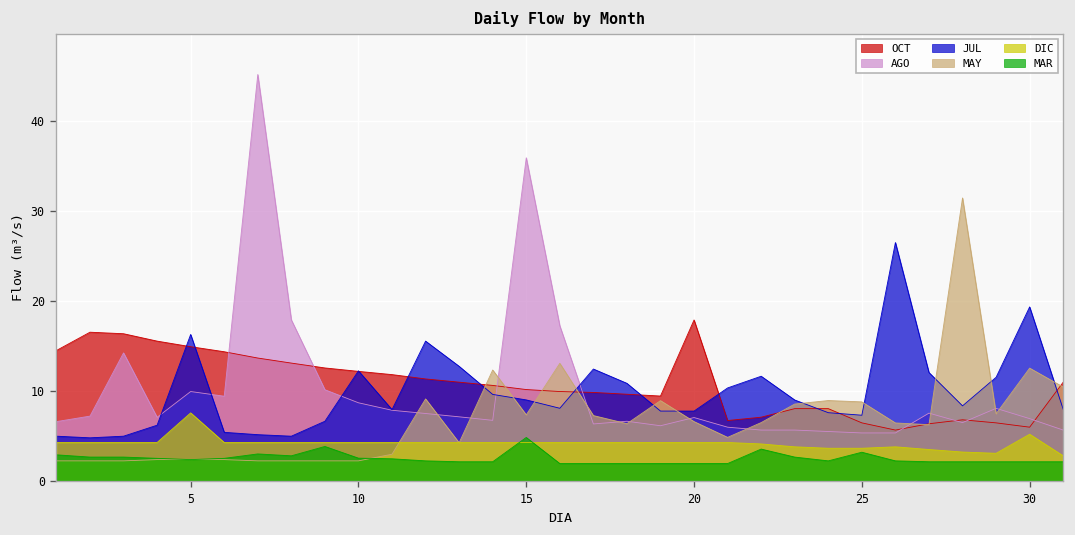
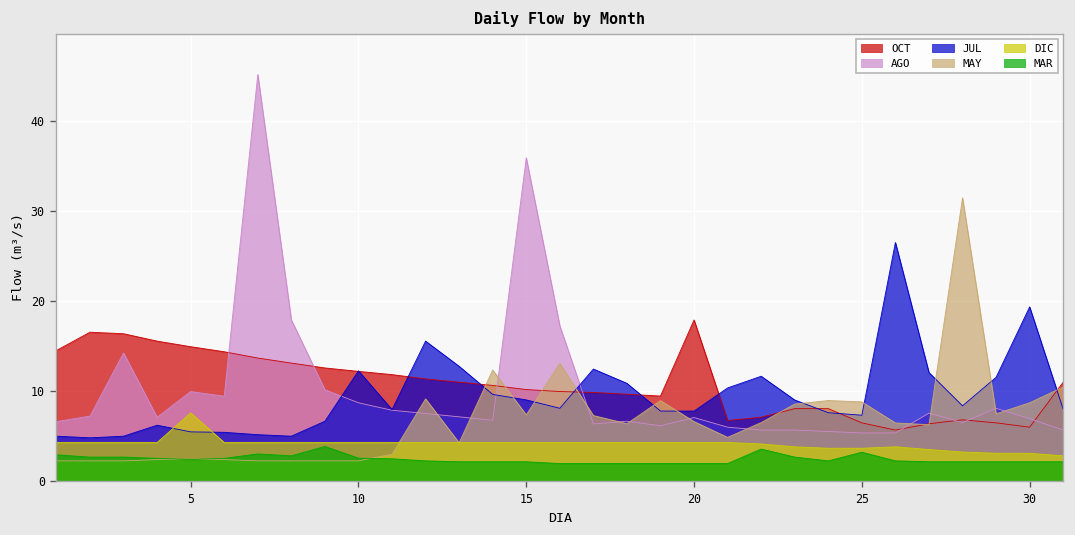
  {
    "OCT": {
      "5": 15,
      "15": 10,
      "20": 18,
      "25": 6,
      "30": 6
    },
    "AGO": {
      "5": 10,
      "10": 9,
      "15": 36,
      "20": 7,
      "25": 5,
      "30": 7
    },
    "JUL": {
-     "5": 16,
+     "5": 5,
      "15": 9,
      "20": 8,
      "25": 7,
      "30": 19
    },
    "MAY": {
      "15": 7,
      "20": 7,
      "25": 9,
-     "30": 13
+     "30": 9
    },
    "DIC": {
      "5": 8,
      "10": 4,
      "15": 4,
      "20": 4,
      "25": 4,
-     "30": 5
+     "30": 3
    },
    "MAR": {
-     "15": 5,
+     "15": 2,
      "20": 2,
      "25": 3,
      "30": 2
    }
  }
